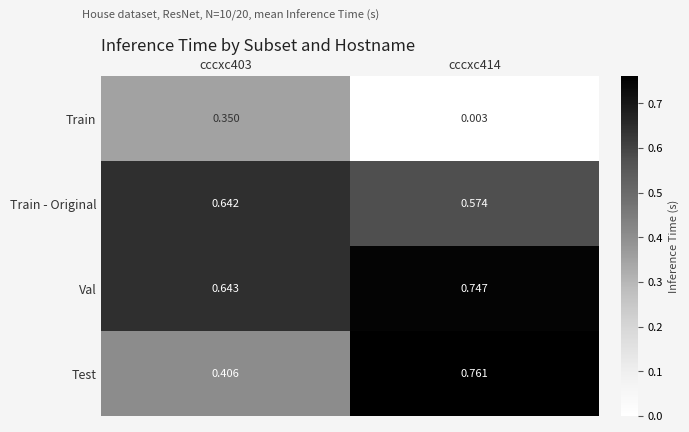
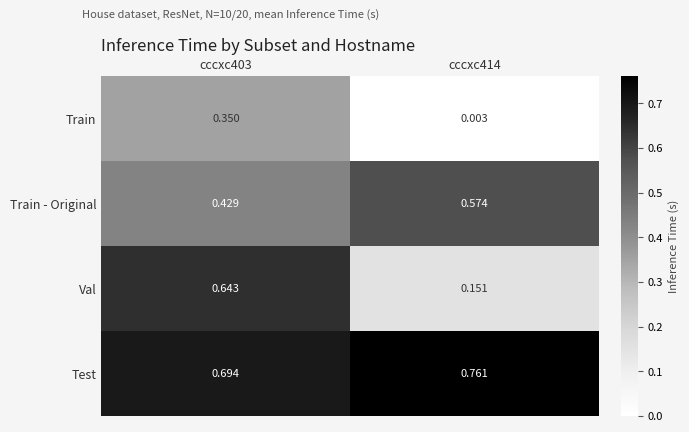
  {
    "Train": {
      "cccxc403": 0.350,
      "cccxc414": 0.003
    },
    "Train - Original": {
-     "cccxc403": 0.642,
+     "cccxc403": 0.429,
      "cccxc414": 0.574
    },
    "Val": {
      "cccxc403": 0.643,
-     "cccxc414": 0.747
+     "cccxc414": 0.151
    },
    "Test": {
-     "cccxc403": 0.406,
+     "cccxc403": 0.694,
      "cccxc414": 0.761
    }
  }
